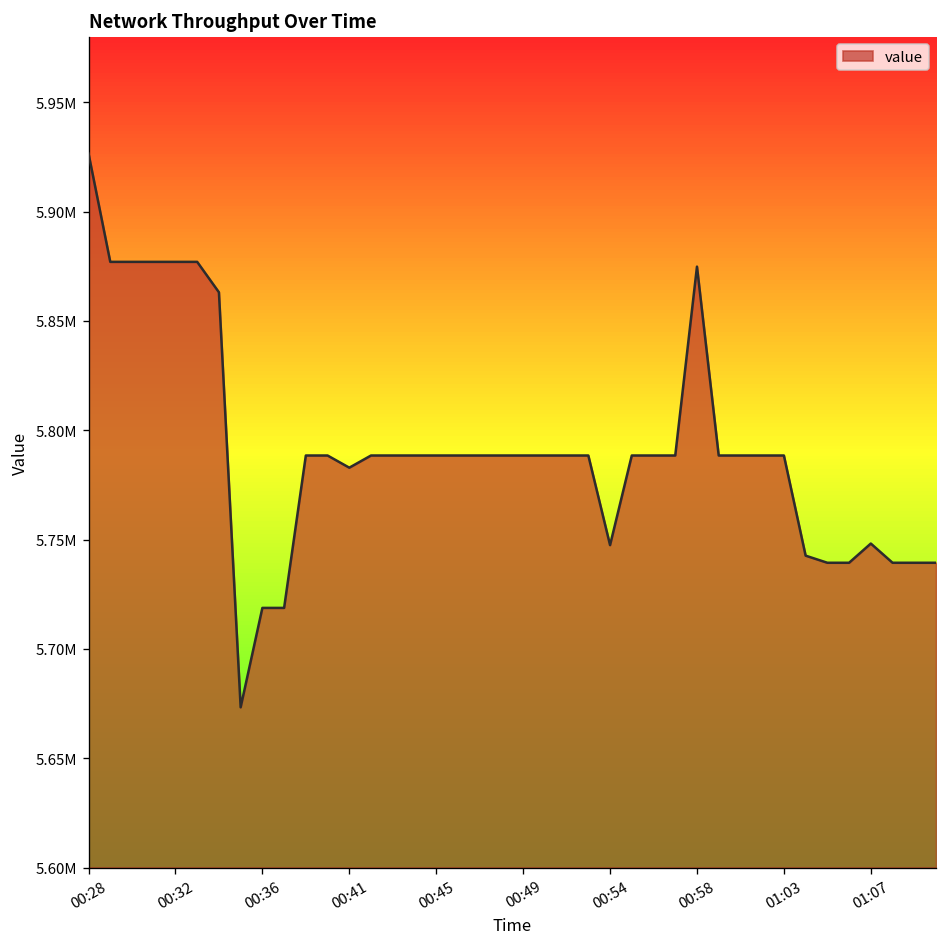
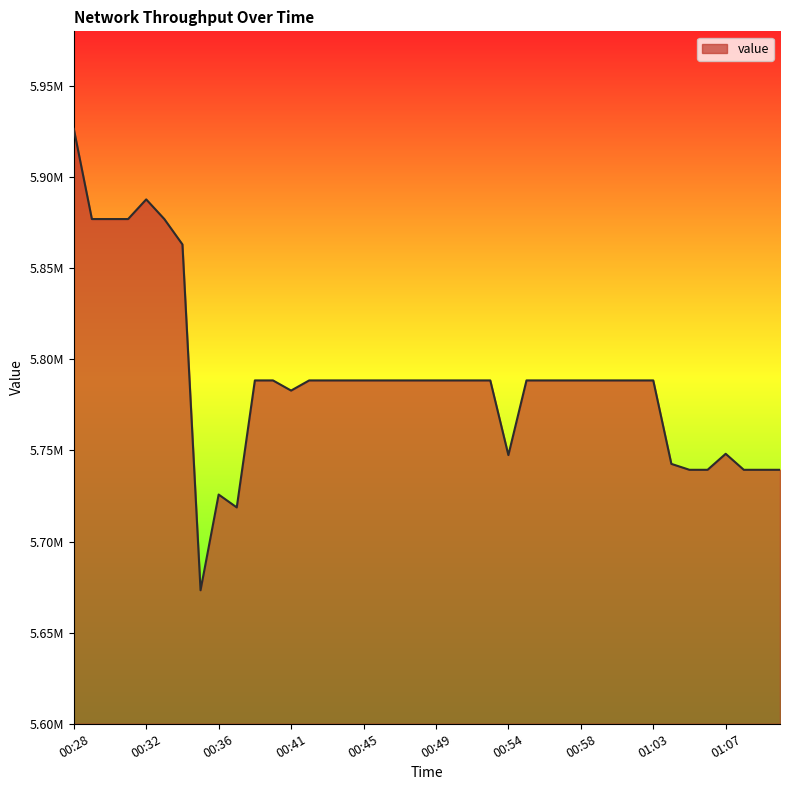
  {
    "00:28": 5926000,
-   "00:32": 5877000,
-   "00:36": 5719000,
+   "00:32": 5888000,
+   "00:36": 5726000,
    "00:41": 5783000,
    "00:45": 5788000,
    "00:49": 5788000,
    "00:54": 5747000,
-   "00:58": 5875000,
+   "00:58": 5788000,
    "01:03": 5788000,
    "01:07": 5748000
  }
